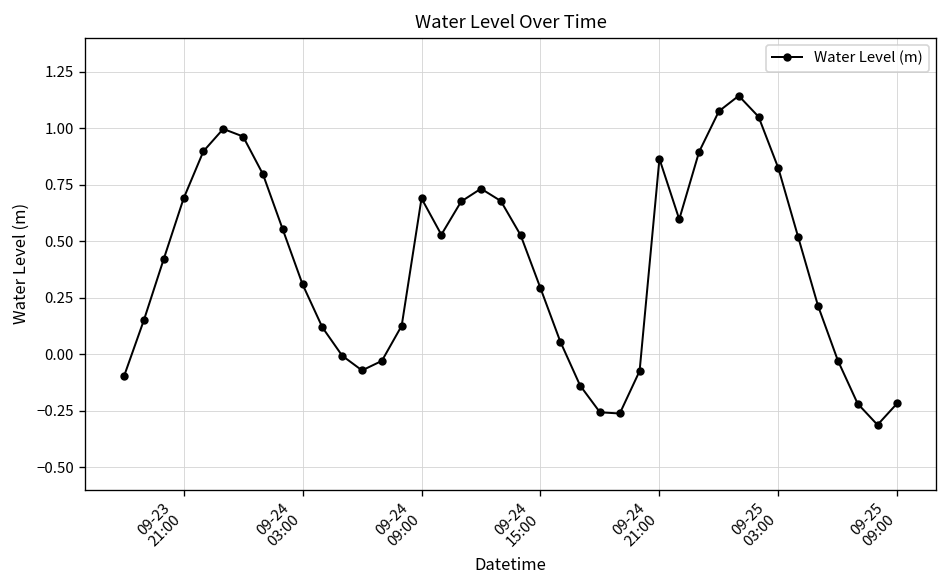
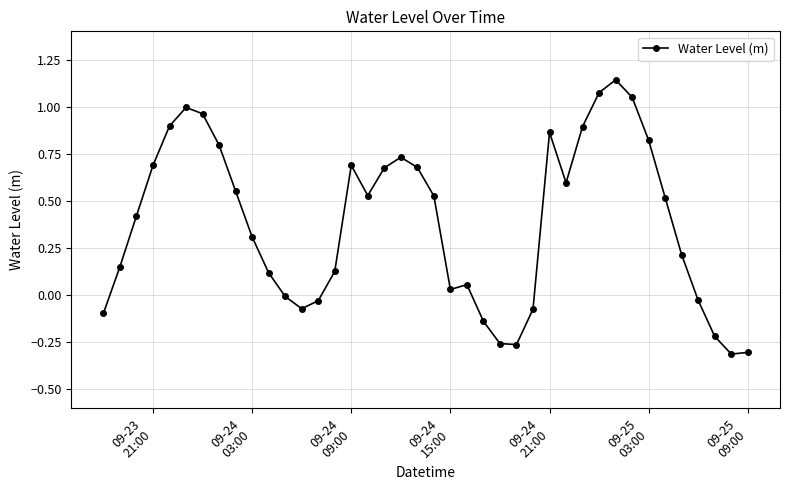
  {
    "09-23 21:00": 0.69,
    "09-24 03:00": 0.31,
    "09-24 09:00": 0.69,
-   "09-24 15:00": 0.29,
+   "09-24 15:00": 0.03,
    "09-24 21:00": 0.86,
    "09-25 03:00": 0.82,
-   "09-25 09:00": -0.22
+   "09-25 09:00": -0.30
  }
